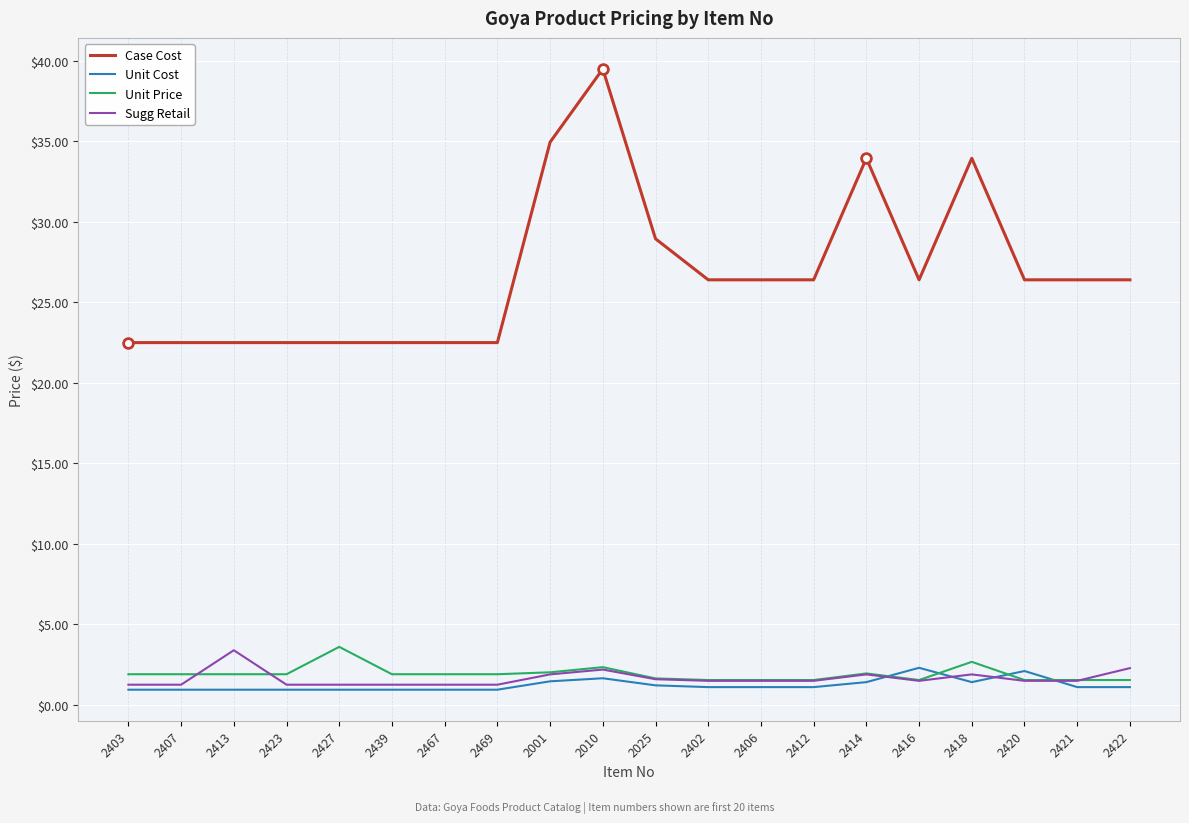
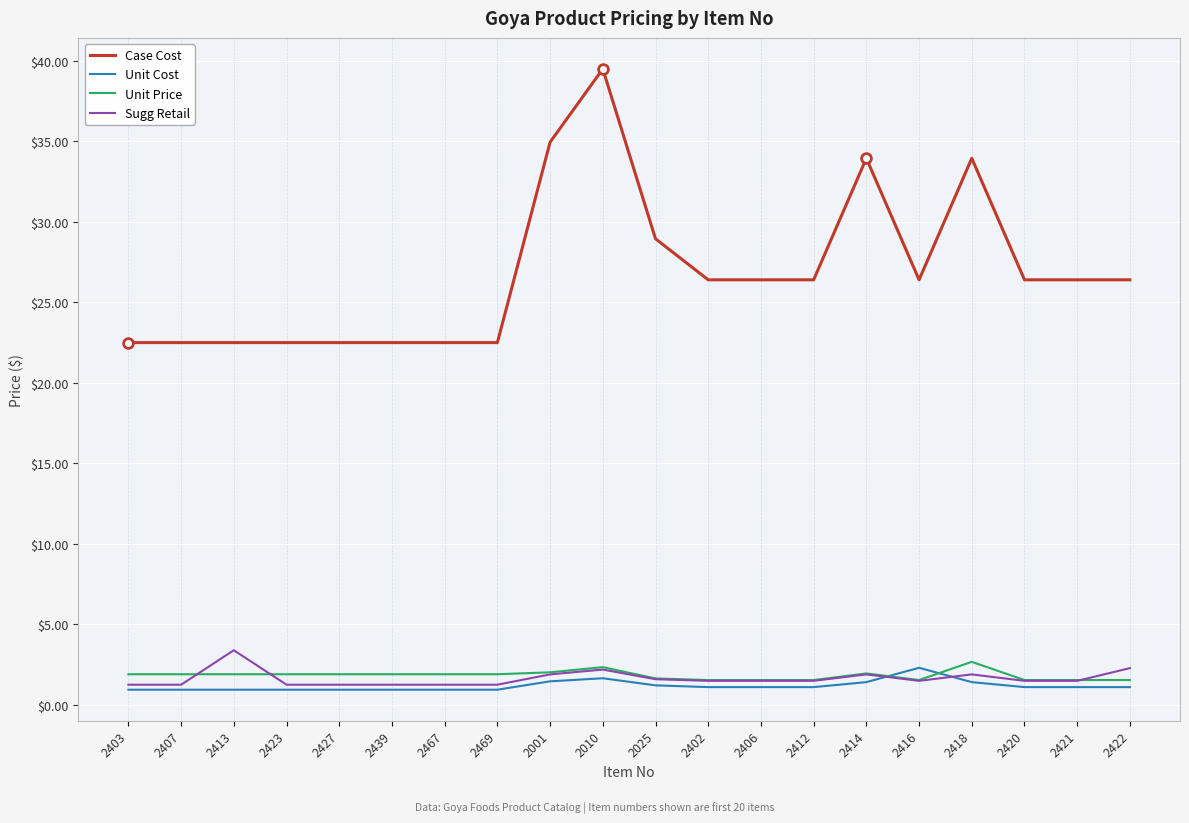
  {
    "Unit Cost": {
      "2403": "$0.9",
      "2407": "$0.9",
      "2413": "$0.9",
      "2423": "$0.9",
      "2427": "$0.9",
      "2439": "$0.9",
      "2467": "$0.9",
      "2469": "$0.9",
      "2001": "$1.5",
      "2010": "$1.7",
      "2025": "$1.2",
      "2402": "$1.1",
      "2406": "$1.1",
      "2412": "$1.1",
      "2414": "$1.4",
      "2416": "$2.3",
      "2418": "$1.4",
-     "2420": "$2.1",
+     "2420": "$1.1",
      "2421": "$1.1",
      "2422": "$1.1"
    },
    "Unit Price": {
      "2403": "$1.9",
      "2407": "$1.9",
      "2413": "$1.9",
      "2423": "$1.9",
-     "2427": "$3.6",
+     "2427": "$1.9",
      "2439": "$1.9",
      "2467": "$1.9",
      "2469": "$1.9",
      "2418": "$2.7",
      "2422": "$1.5"
    },
    "Sugg Retail": {
      "2403": "$1.3",
      "2407": "$1.3",
      "2413": "$3.4",
      "2423": "$1.3",
      "2427": "$1.3",
      "2439": "$1.3",
      "2467": "$1.3",
      "2469": "$1.3",
      "2418": "$1.9",
      "2422": "$2.3"
    }
  }
